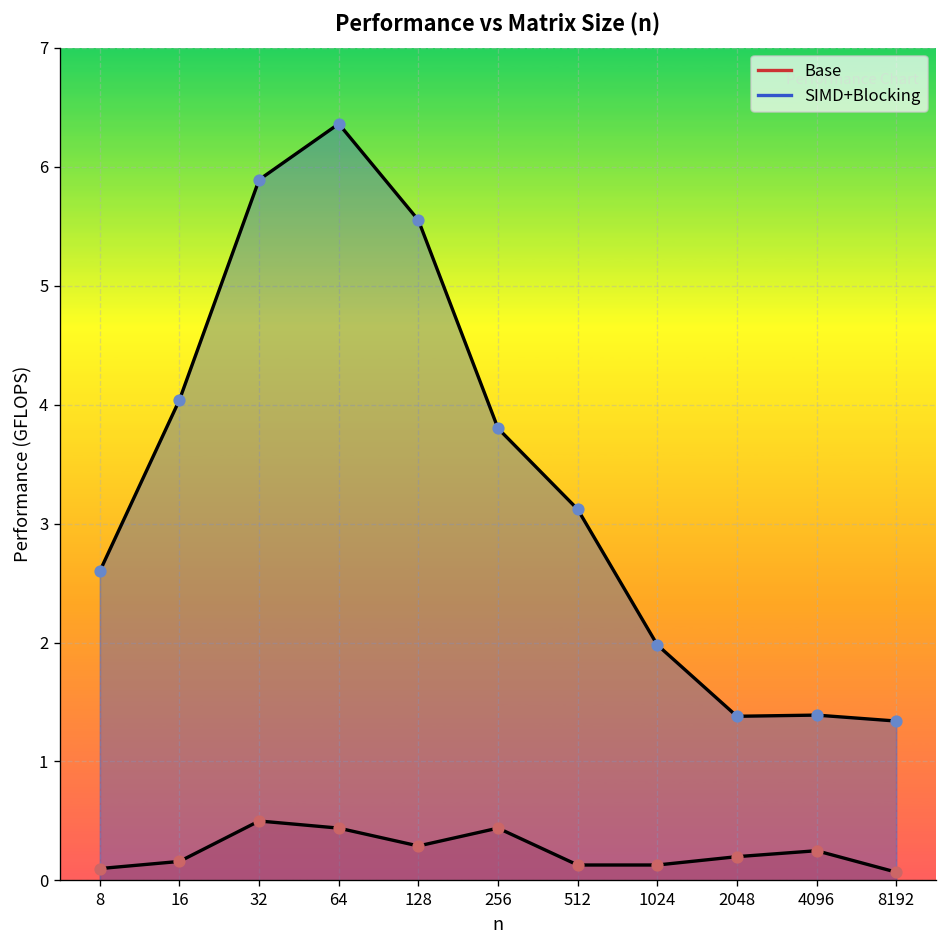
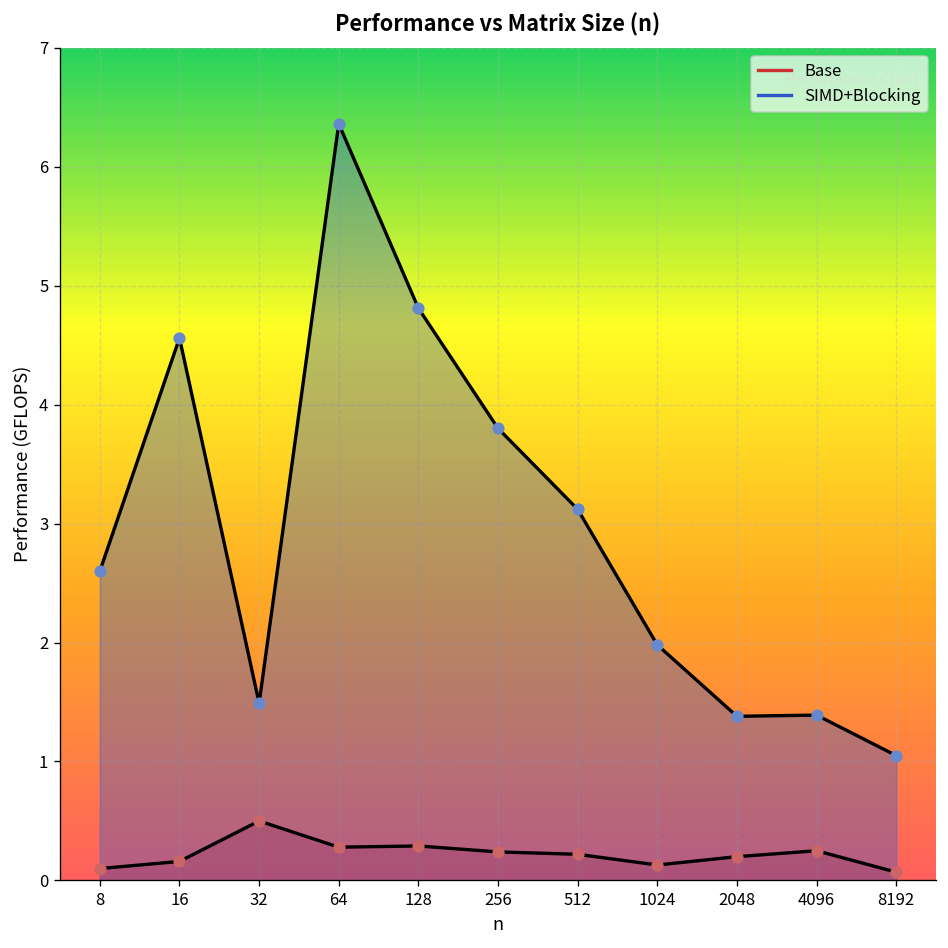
  {
    "Base": {
      "8": 0.1,
      "16": 0.2,
      "32": 0.5,
-     "64": 0.4,
+     "64": 0.3,
      "128": 0.3,
-     "256": 0.4,
-     "512": 0.1,
+     "256": 0.2,
+     "512": 0.2,
      "1024": 0.1,
      "2048": 0.2,
      "4096": 0.3,
      "8192": 0.1
    },
    "SIMD+Blocking": {
      "8": 2.6,
-     "16": 4.0,
-     "32": 5.9,
+     "16": 4.6,
+     "32": 1.5,
      "64": 6.4,
-     "128": 5.6,
+     "128": 4.8,
      "256": 3.8,
      "512": 3.1,
      "1024": 2.0,
      "2048": 1.4,
      "4096": 1.4,
-     "8192": 1.3
+     "8192": 1.1
    }
  }
